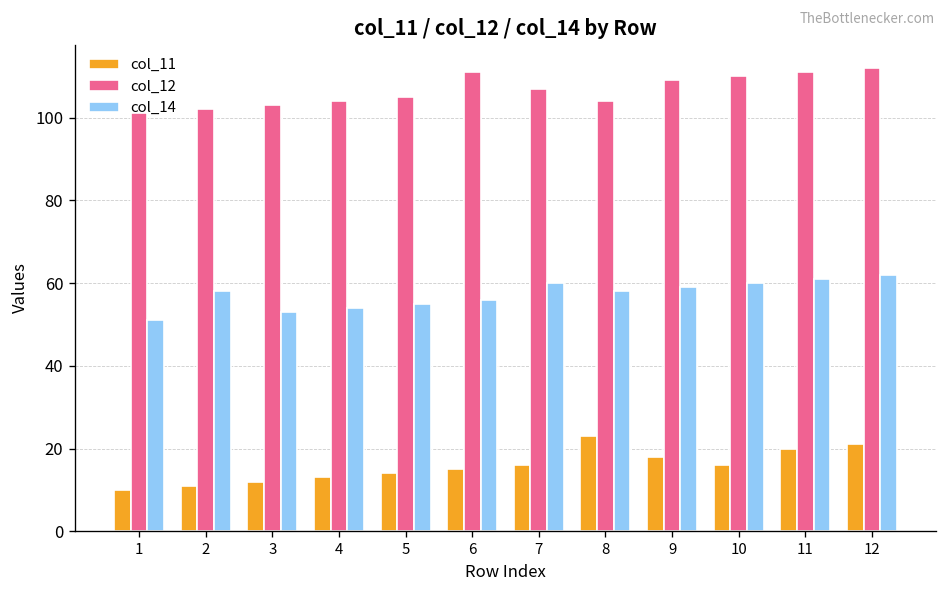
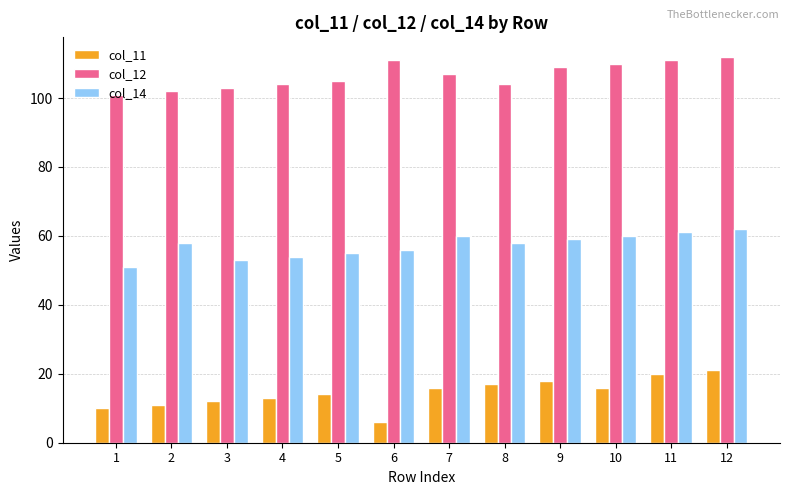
  {
    "col_11": {
      "1": 10,
      "2": 11,
      "3": 12,
      "4": 13,
      "5": 14,
-     "6": 15,
+     "6": 6,
      "7": 16,
-     "8": 23,
+     "8": 17,
      "9": 18,
      "10": 16,
      "11": 20,
      "12": 21
    },
    "col_12": {
      "1": 101,
      "2": 102,
      "3": 103,
      "4": 104,
      "5": 105,
      "6": 111,
      "7": 107,
      "8": 104,
      "9": 109,
      "10": 110,
      "11": 111,
      "12": 112
    },
    "col_14": {
      "1": 51,
      "2": 58,
      "3": 53,
      "4": 54,
      "5": 55,
      "6": 56,
      "7": 60,
      "8": 58,
      "9": 59,
      "10": 60,
      "11": 61,
      "12": 62
    }
  }
